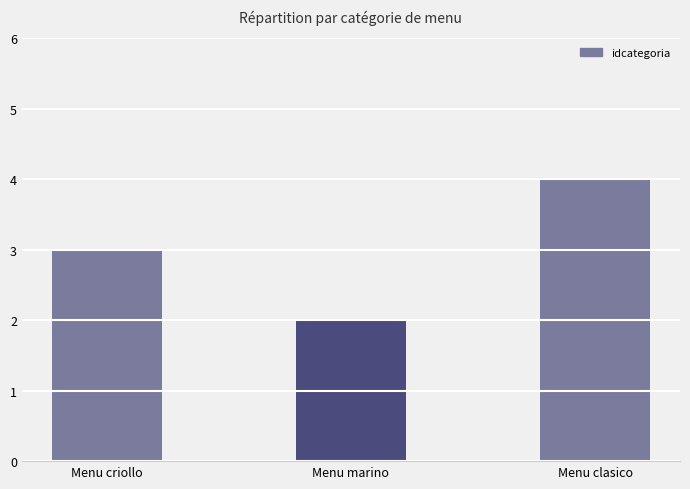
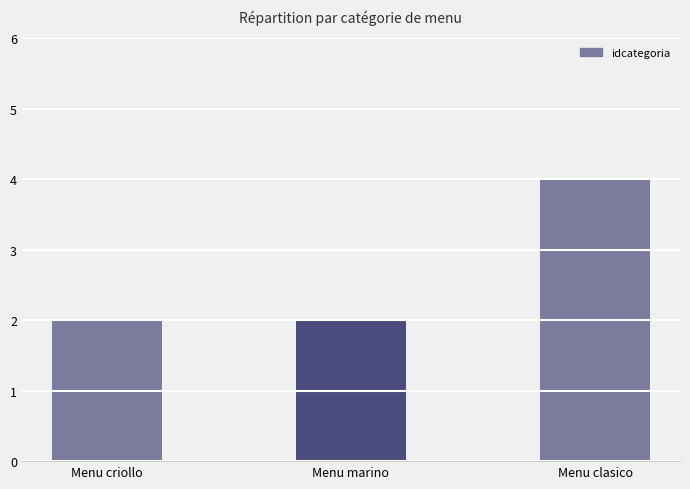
  {
-   "Menu criollo": 3,
+   "Menu criollo": 2,
    "Menu marino": 2,
    "Menu clasico": 4
  }
